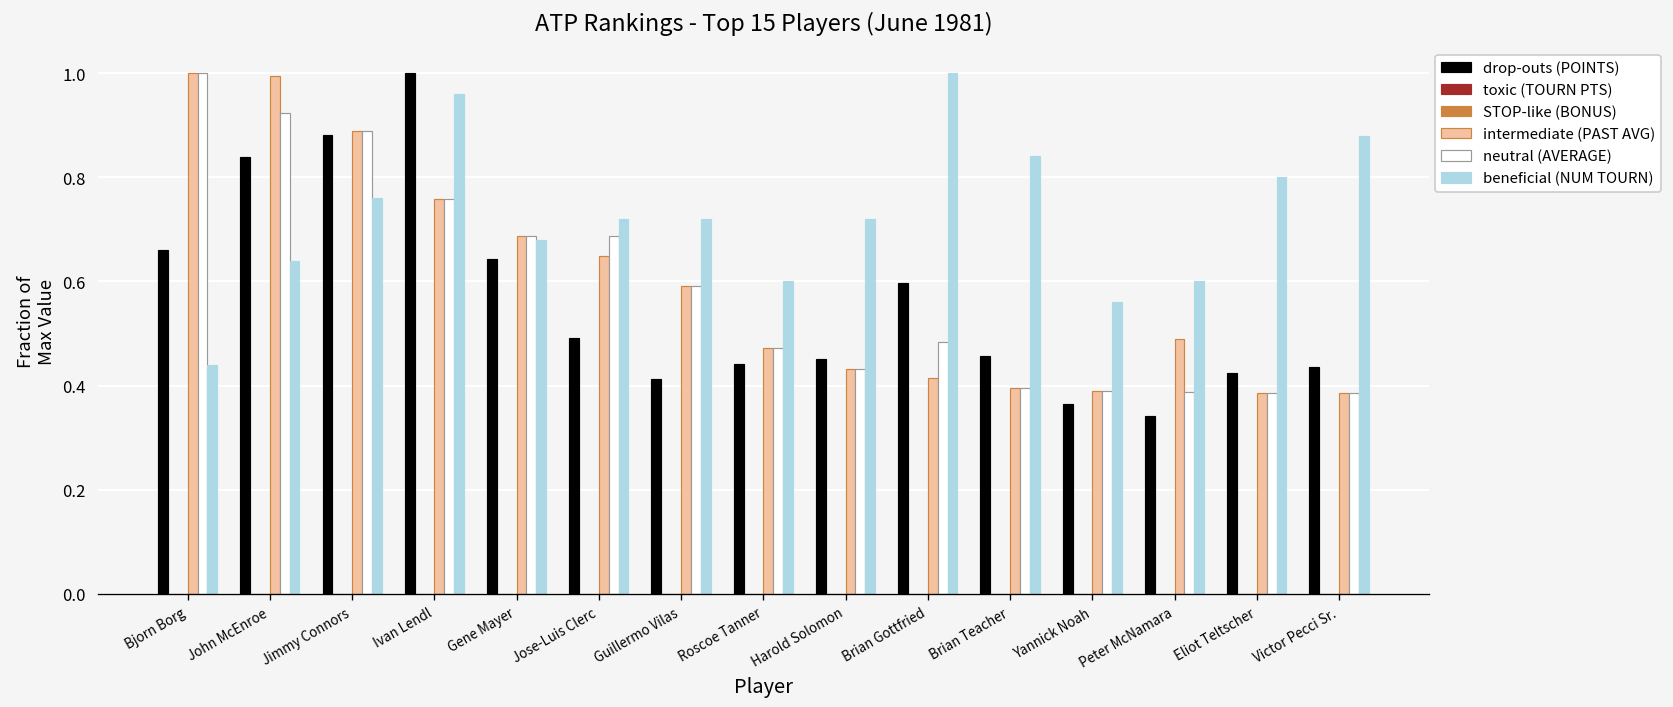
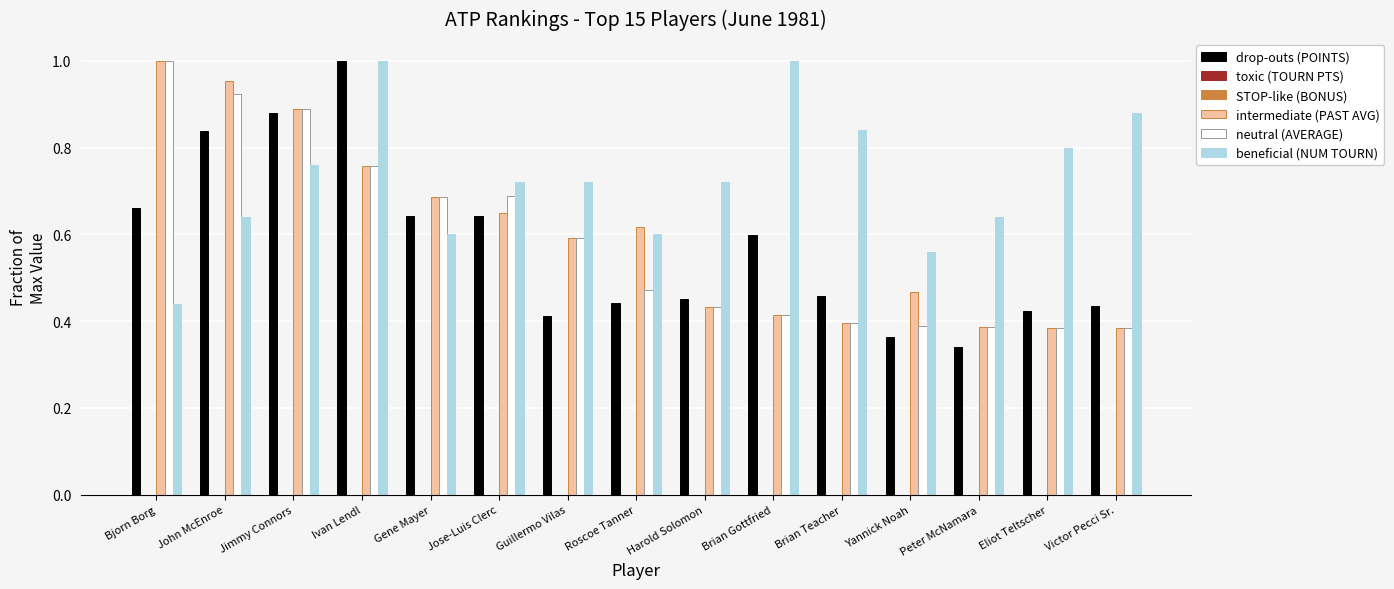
  {
    "drop-outs (POINTS)": {
      "Bjorn Borg": 0.66,
      "John McEnroe": 0.84,
      "Jimmy Connors": 0.88,
      "Ivan Lendl": 1.00,
      "Gene Mayer": 0.64,
-     "Jose-Luis Clerc": 0.49,
+     "Jose-Luis Clerc": 0.64,
      "Guillermo Vilas": 0.41,
      "Roscoe Tanner": 0.44,
      "Harold Solomon": 0.45,
      "Brian Gottfried": 0.60,
      "Brian Teacher": 0.46,
      "Yannick Noah": 0.36,
      "Peter McNamara": 0.34,
      "Eliot Teltscher": 0.42,
      "Victor Pecci Sr.": 0.44
    },
    "toxic (TOURN PTS)": {
      "Bjorn Borg": 0.00,
      "John McEnroe": 0.00,
      "Jimmy Connors": 0.00,
      "Ivan Lendl": 0.00,
      "Gene Mayer": 0.00,
      "Jose-Luis Clerc": 0.00,
      "Guillermo Vilas": 0.00,
      "Roscoe Tanner": 0.00,
      "Harold Solomon": 0.00,
      "Brian Gottfried": 0.00,
      "Brian Teacher": 0.00,
      "Yannick Noah": 0.00,
      "Peter McNamara": 0.00,
      "Eliot Teltscher": 0.00,
      "Victor Pecci Sr.": 0.00
    },
    "STOP-like (BONUS)": {
      "Bjorn Borg": 0.00,
      "John McEnroe": 0.00,
      "Jimmy Connors": 0.00,
      "Ivan Lendl": 0.00,
      "Gene Mayer": 0.00,
      "Jose-Luis Clerc": 0.00,
      "Guillermo Vilas": 0.00,
      "Roscoe Tanner": 0.00,
      "Harold Solomon": 0.00,
      "Brian Gottfried": 0.00,
      "Brian Teacher": 0.00,
      "Yannick Noah": 0.00,
      "Peter McNamara": 0.00,
      "Eliot Teltscher": 0.00,
      "Victor Pecci Sr.": 0.00
    },
    "intermediate (PAST AVG)": {
      "Bjorn Borg": 1.00,
-     "John McEnroe": 0.99,
+     "John McEnroe": 0.95,
      "Jimmy Connors": 0.89,
      "Ivan Lendl": 0.76,
      "Gene Mayer": 0.69,
      "Jose-Luis Clerc": 0.65,
      "Guillermo Vilas": 0.59,
-     "Roscoe Tanner": 0.47,
+     "Roscoe Tanner": 0.62,
      "Harold Solomon": 0.43,
      "Brian Gottfried": 0.41,
      "Brian Teacher": 0.40,
-     "Yannick Noah": 0.39,
-     "Peter McNamara": 0.49,
+     "Yannick Noah": 0.47,
+     "Peter McNamara": 0.39,
      "Eliot Teltscher": 0.39,
      "Victor Pecci Sr.": 0.38
    },
    "neutral (AVERAGE)": {
      "Bjorn Borg": 1.00,
      "John McEnroe": 0.92,
      "Jimmy Connors": 0.89,
      "Ivan Lendl": 0.76,
      "Gene Mayer": 0.69,
      "Jose-Luis Clerc": 0.69,
      "Guillermo Vilas": 0.59,
      "Roscoe Tanner": 0.47,
      "Harold Solomon": 0.43,
-     "Brian Gottfried": 0.48,
+     "Brian Gottfried": 0.41,
      "Brian Teacher": 0.40,
      "Yannick Noah": 0.39,
      "Peter McNamara": 0.39,
      "Eliot Teltscher": 0.39,
      "Victor Pecci Sr.": 0.38
    },
    "beneficial (NUM TOURN)": {
      "Bjorn Borg": 0.44,
      "John McEnroe": 0.64,
      "Jimmy Connors": 0.76,
-     "Ivan Lendl": 0.96,
-     "Gene Mayer": 0.68,
+     "Ivan Lendl": 1.00,
+     "Gene Mayer": 0.60,
      "Jose-Luis Clerc": 0.72,
      "Guillermo Vilas": 0.72,
      "Roscoe Tanner": 0.60,
      "Harold Solomon": 0.72,
      "Brian Gottfried": 1.00,
      "Brian Teacher": 0.84,
      "Yannick Noah": 0.56,
-     "Peter McNamara": 0.60,
+     "Peter McNamara": 0.64,
      "Eliot Teltscher": 0.80,
      "Victor Pecci Sr.": 0.88
    }
  }
